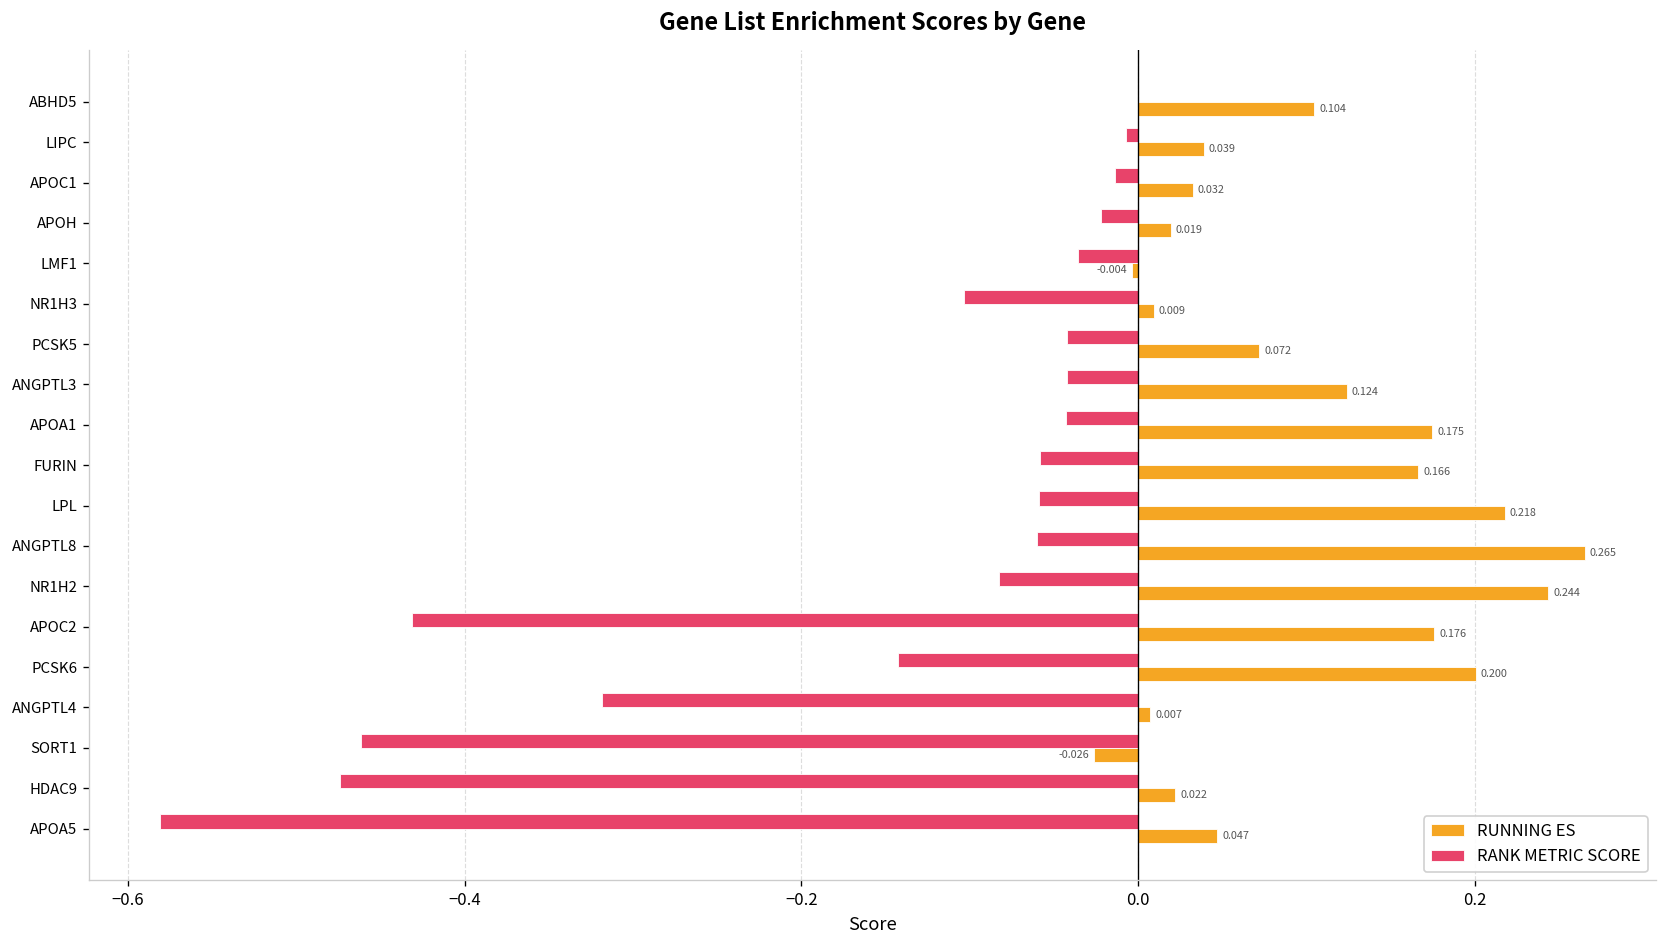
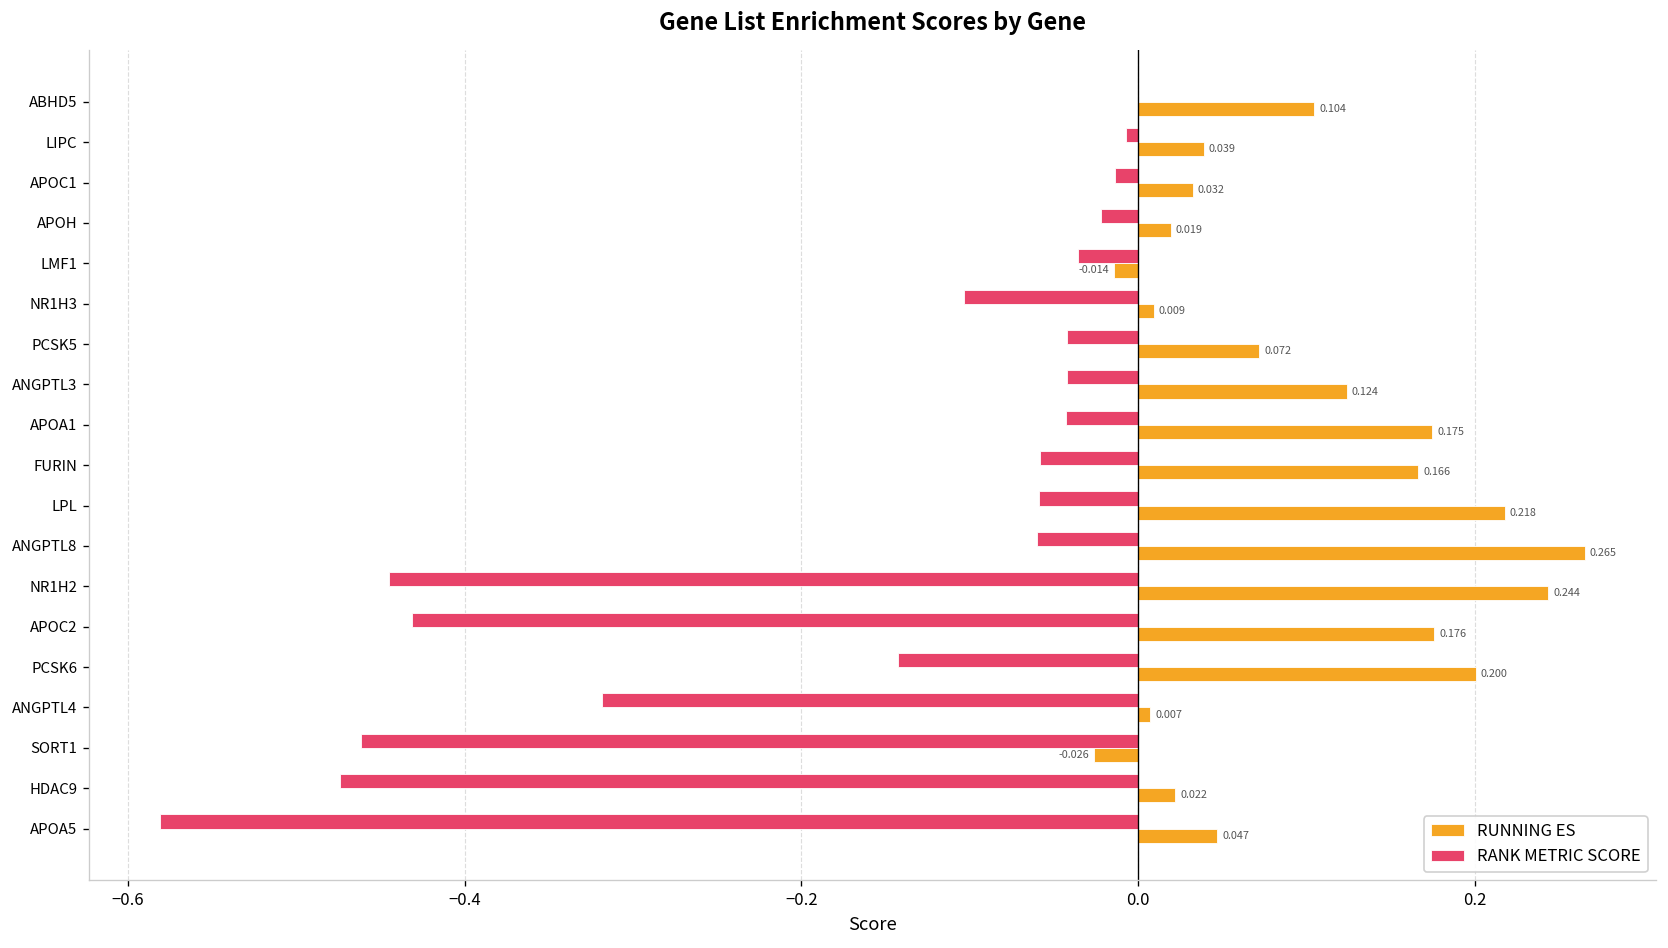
  {
    "RUNNING ES": {
      "ABHD5": 0.104,
      "LIPC": 0.039,
      "APOC1": 0.032,
      "APOH": 0.019,
-     "LMF1": -0.004,
+     "LMF1": -0.014,
      "NR1H3": 0.009,
      "PCSK5": 0.072,
      "ANGPTL3": 0.124,
      "APOA1": 0.175,
      "FURIN": 0.166,
      "LPL": 0.218,
      "ANGPTL8": 0.265,
      "NR1H2": 0.244,
      "APOC2": 0.176,
      "PCSK6": 0.200,
      "ANGPTL4": 0.007,
      "SORT1": -0.026,
      "HDAC9": 0.022,
      "APOA5": 0.047
    },
    "RANK METRIC SCORE": {
      "LIPC": -0.007,
      "APOC1": -0.014,
      "APOH": -0.022,
      "LMF1": -0.036,
      "NR1H3": -0.104,
      "PCSK5": -0.042,
      "ANGPTL3": -0.042,
      "APOA1": -0.043,
      "FURIN": -0.058,
      "LPL": -0.059,
      "ANGPTL8": -0.060,
-     "NR1H2": -0.083,
+     "NR1H2": -0.445,
      "APOC2": -0.431,
      "PCSK6": -0.143,
      "ANGPTL4": -0.318,
      "SORT1": -0.462,
      "HDAC9": -0.474,
      "APOA5": -0.581
    }
  }
